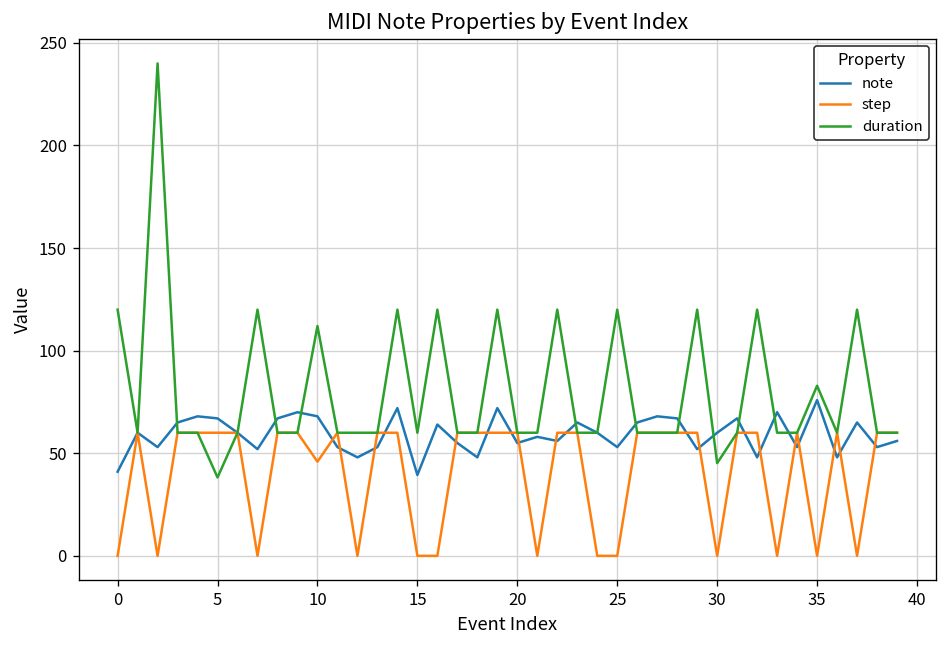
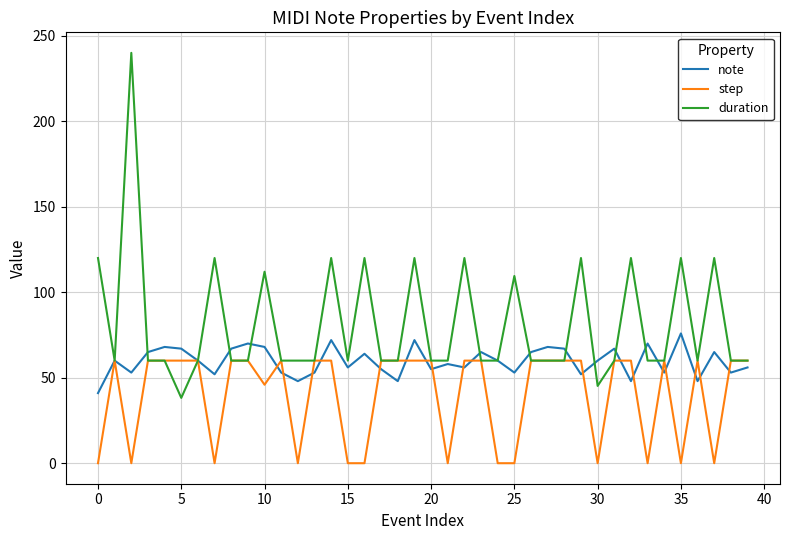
  {
    "note": {
      "0": 41,
      "5": 67,
      "10": 68,
-     "15": 39,
+     "15": 56,
      "20": 55,
      "25": 53,
      "30": 60,
      "35": 76
    },
    "step": {
      "0": 0,
      "5": 60,
      "10": 46,
      "15": 0,
      "25": 0,
      "30": 0,
      "35": 0
    },
    "duration": {
      "0": 120,
      "5": 38,
      "10": 112,
      "15": 60,
-     "25": 120,
+     "25": 110,
      "30": 45,
-     "35": 83
+     "35": 120
    }
  }
